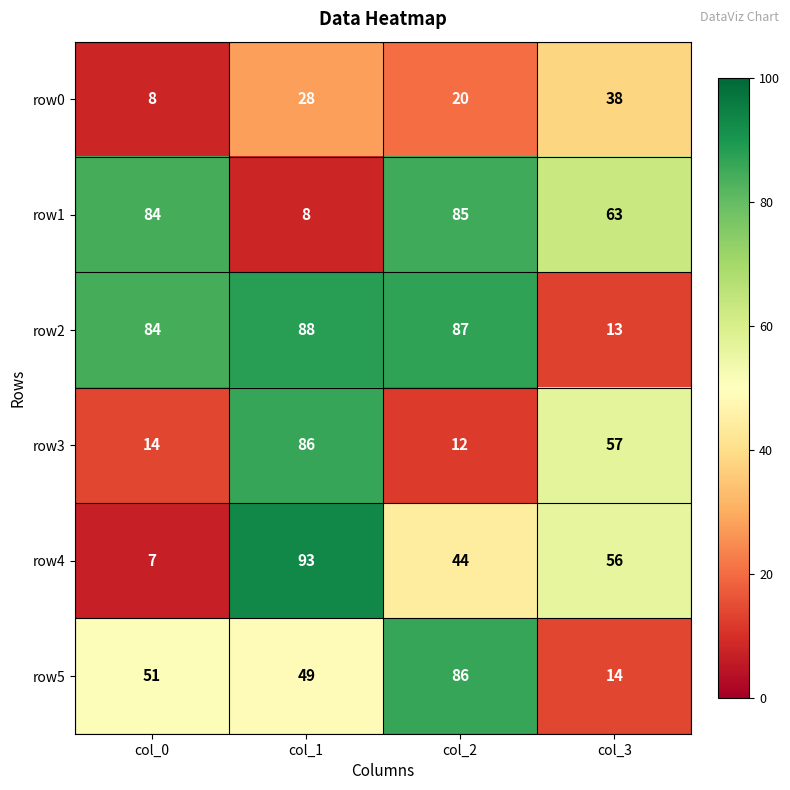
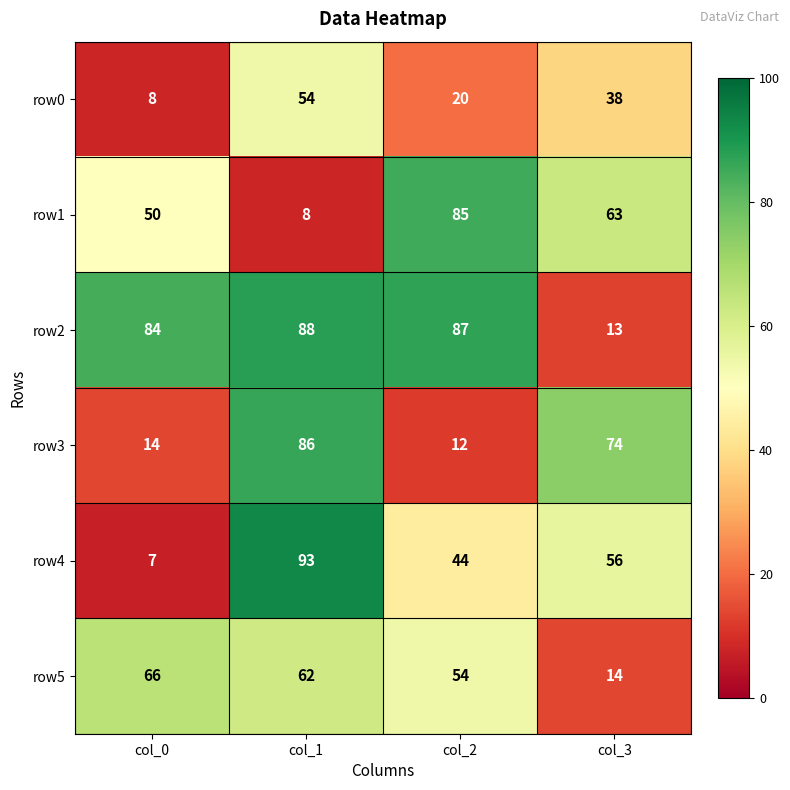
  {
    "row0": {
      "col_0": 8,
-     "col_1": 28,
+     "col_1": 54,
      "col_2": 20,
      "col_3": 38
    },
    "row1": {
-     "col_0": 84,
+     "col_0": 50,
      "col_1": 8,
      "col_2": 85,
      "col_3": 63
    },
    "row2": {
      "col_0": 84,
      "col_1": 88,
      "col_2": 87,
      "col_3": 13
    },
    "row3": {
      "col_0": 14,
      "col_1": 86,
      "col_2": 12,
-     "col_3": 57
+     "col_3": 74
    },
    "row4": {
      "col_0": 7,
      "col_1": 93,
      "col_2": 44,
      "col_3": 56
    },
    "row5": {
-     "col_0": 51,
-     "col_1": 49,
-     "col_2": 86,
+     "col_0": 66,
+     "col_1": 62,
+     "col_2": 54,
      "col_3": 14
    }
  }
